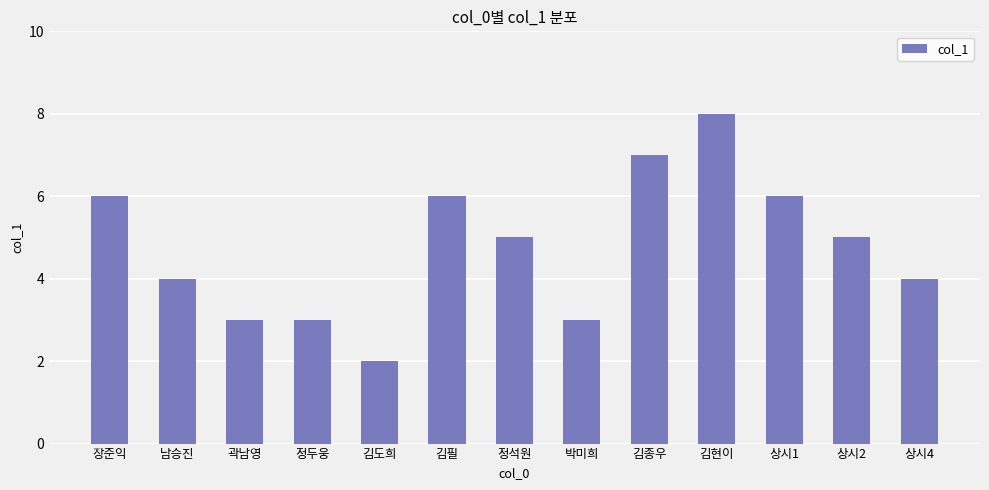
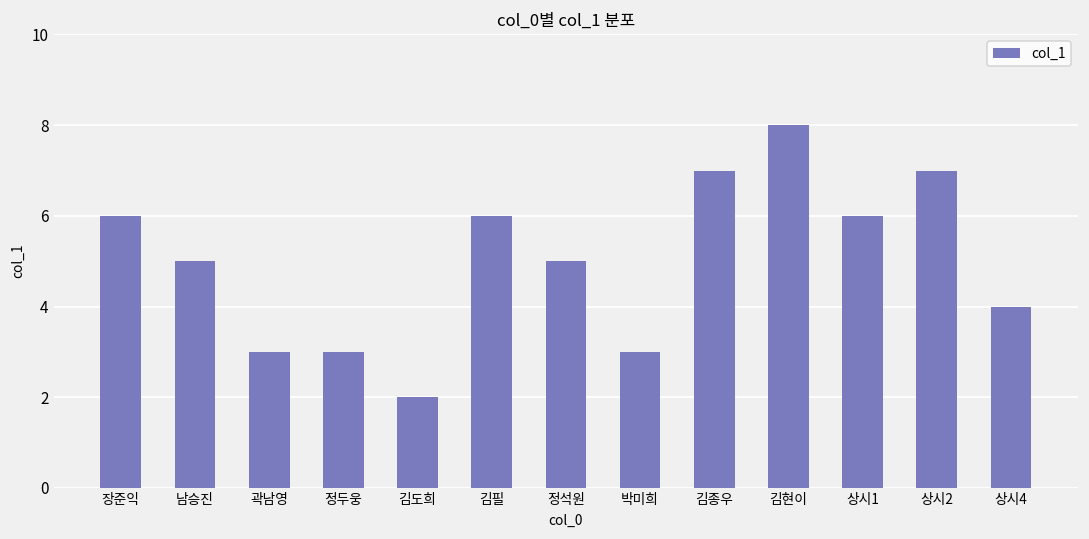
  {
    "장준익": 6,
-   "남승진": 4,
+   "남승진": 5,
    "곽남영": 3,
    "정두웅": 3,
    "김도희": 2,
    "김필": 6,
    "정석원": 5,
    "박미희": 3,
    "김종우": 7,
    "김현이": 8,
    "상시1": 6,
-   "상시2": 5,
+   "상시2": 7,
    "상시4": 4
  }
